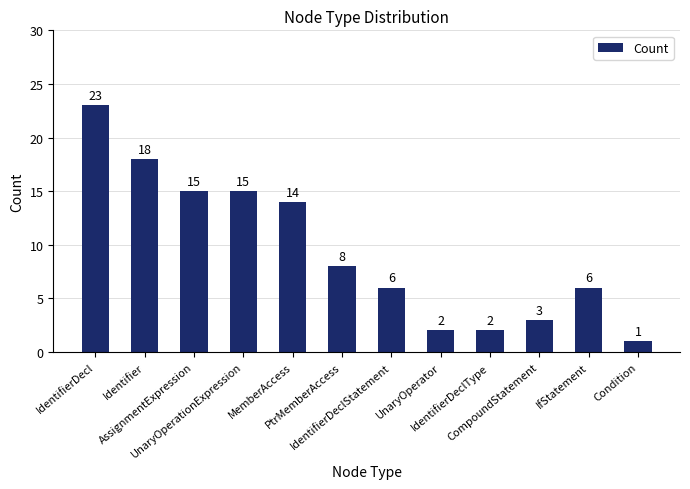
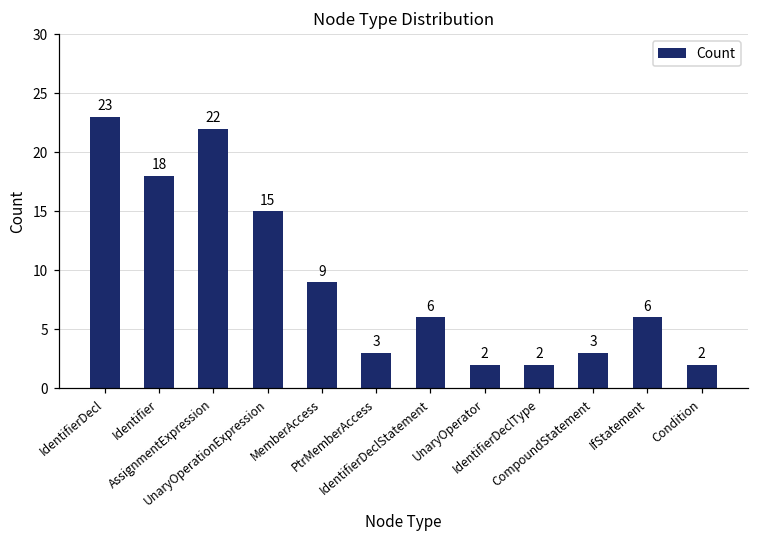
  {
    "IdentifierDecl": 23,
    "Identifier": 18,
-   "AssignmentExpression": 15,
+   "AssignmentExpression": 22,
    "UnaryOperationExpression": 15,
-   "MemberAccess": 14,
-   "PtrMemberAccess": 8,
+   "MemberAccess": 9,
+   "PtrMemberAccess": 3,
    "IdentifierDeclStatement": 6,
    "UnaryOperator": 2,
    "IdentifierDeclType": 2,
    "CompoundStatement": 3,
    "IfStatement": 6,
-   "Condition": 1
+   "Condition": 2
  }
